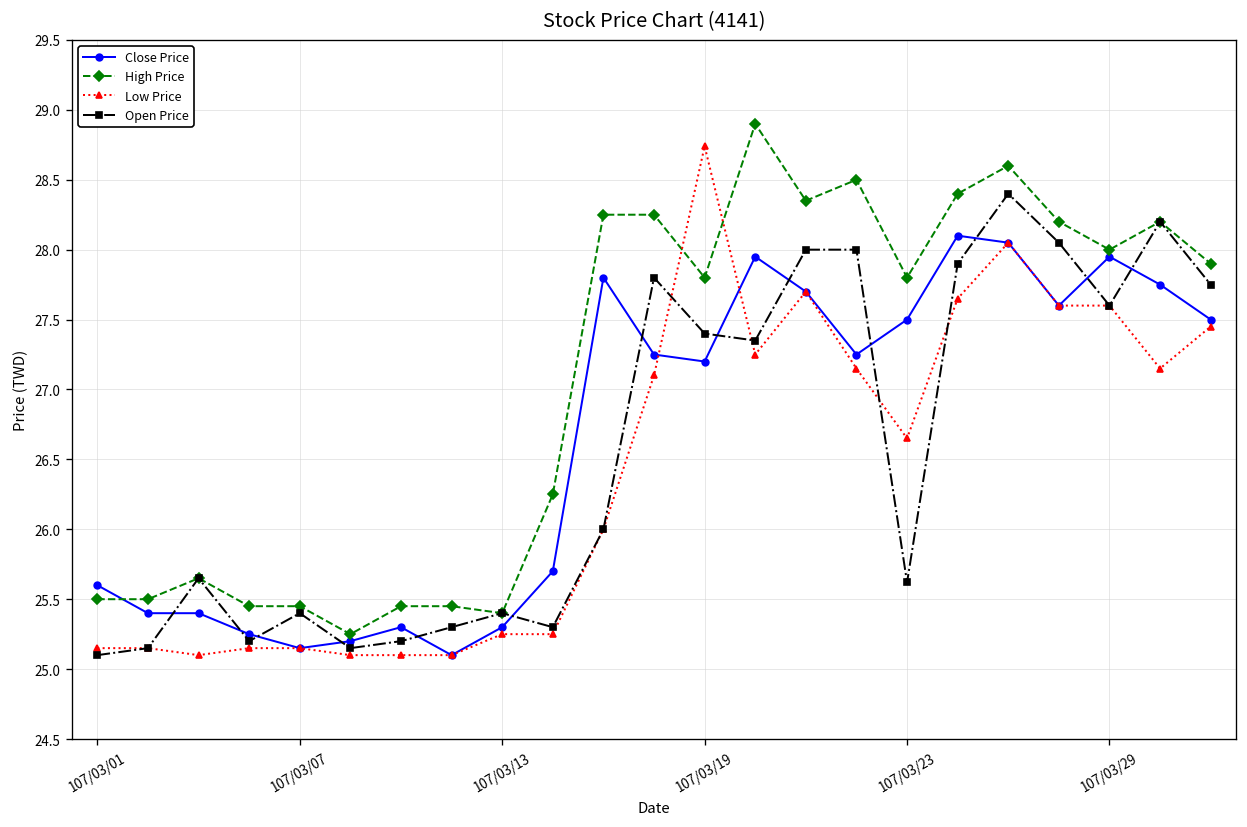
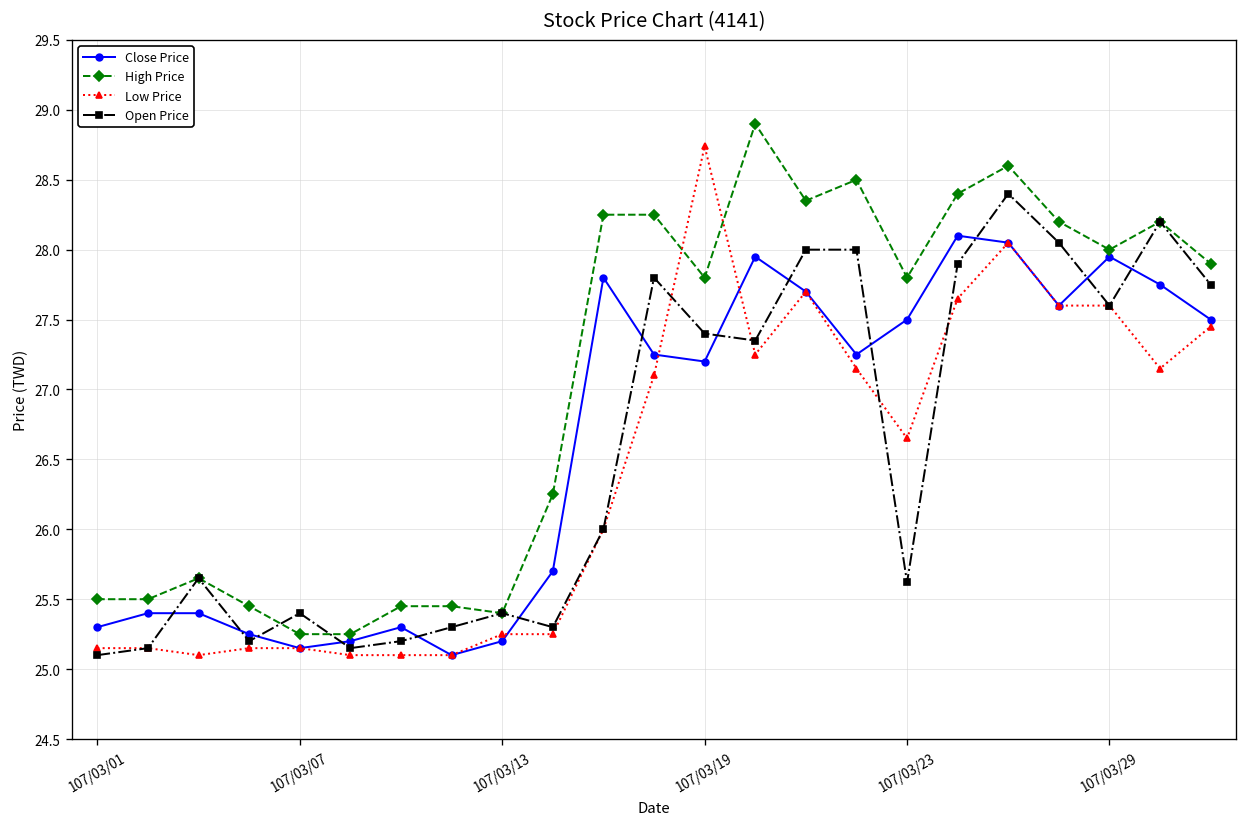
  {
    "Close Price": {
-     "107/03/01": 25.6,
-     "107/03/13": 25.3,
+     "107/03/01": 25.3,
+     "107/03/13": 25.2,
      "107/03/19": 27.2,
      "107/03/23": 27.5,
      "107/03/29": 27.95
    },
    "High Price": {
      "107/03/01": 25.50,
-     "107/03/07": 25.45,
+     "107/03/07": 25.25,
      "107/03/19": 27.80,
      "107/03/23": 27.80,
      "107/03/29": 28.00
    },
    "Low Price": {
      "107/03/01": 25.15,
      "107/03/13": 25.25,
      "107/03/19": 28.74,
      "107/03/23": 26.65
    },
    "Open Price": {
      "107/03/01": 25.10,
      "107/03/07": 25.40,
      "107/03/19": 27.40,
      "107/03/23": 25.62
    }
  }
